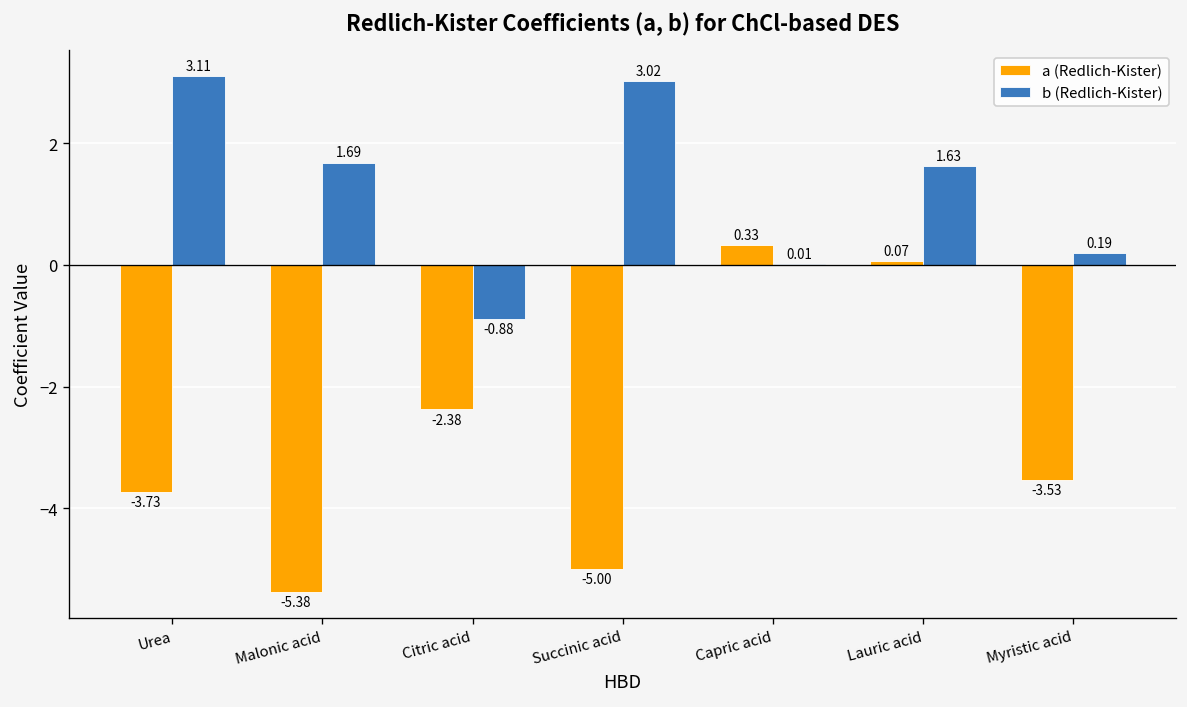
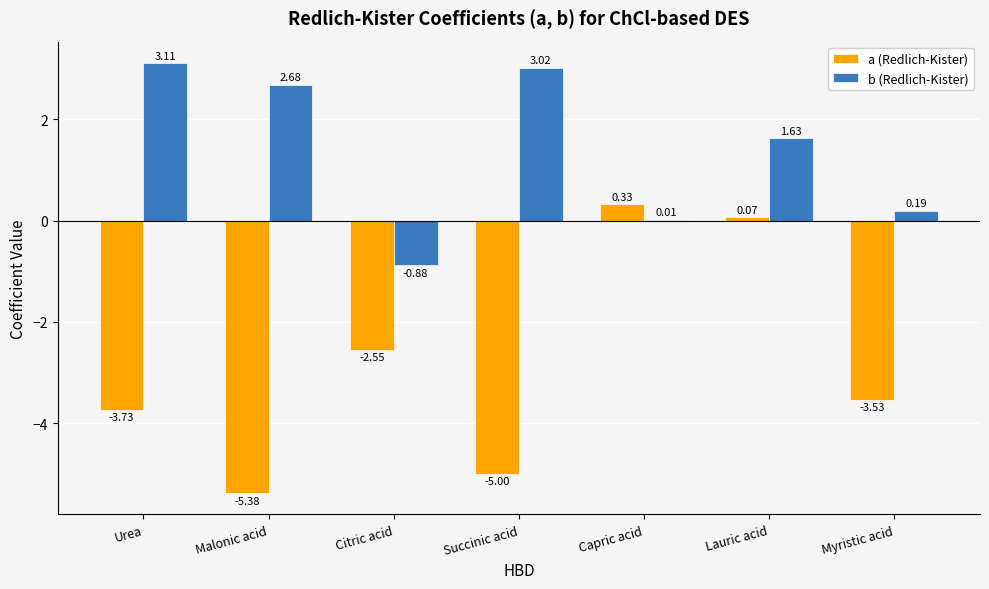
  {
    "a (Redlich-Kister)": {
      "Urea": -3.73,
      "Malonic acid": -5.38,
-     "Citric acid": -2.38,
+     "Citric acid": -2.55,
      "Succinic acid": -5.00,
      "Capric acid": 0.33,
      "Lauric acid": 0.07,
      "Myristic acid": -3.53
    },
    "b (Redlich-Kister)": {
      "Urea": 3.11,
-     "Malonic acid": 1.69,
+     "Malonic acid": 2.68,
      "Citric acid": -0.88,
      "Succinic acid": 3.02,
      "Capric acid": 0.01,
      "Lauric acid": 1.63,
      "Myristic acid": 0.19
    }
  }
